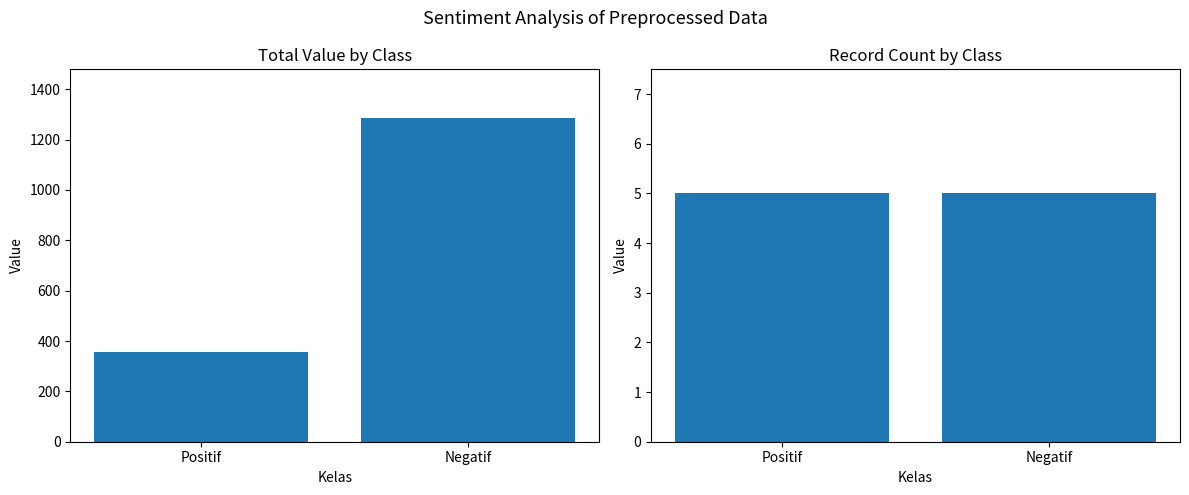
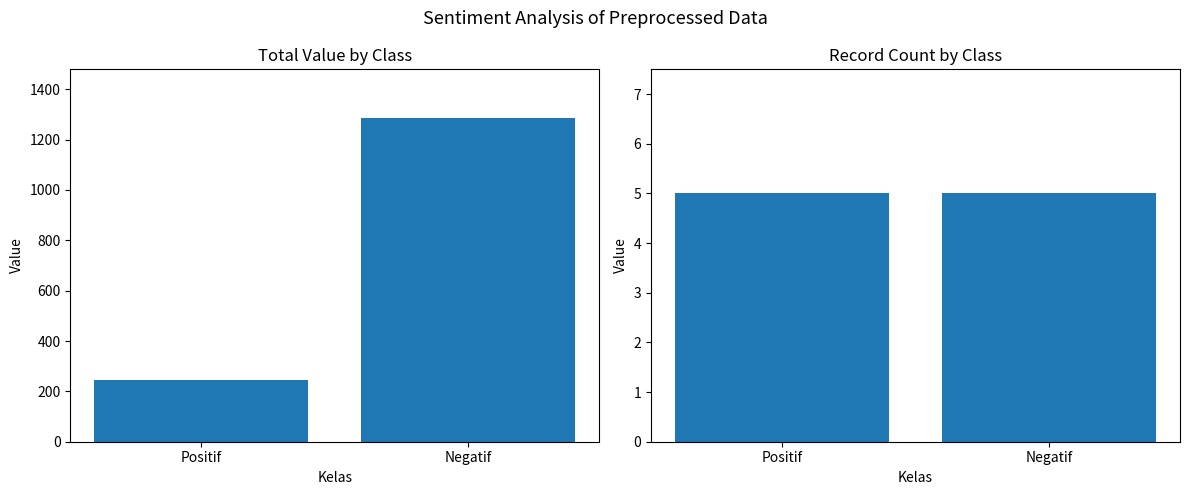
  {
    "Total Value by Class": {
-     "Positif": 360,
+     "Positif": 240,
      "Negatif": 1290
    },
    "Record Count by Class": {
      "Positif": 5.0,
      "Negatif": 5.0
    }
  }
